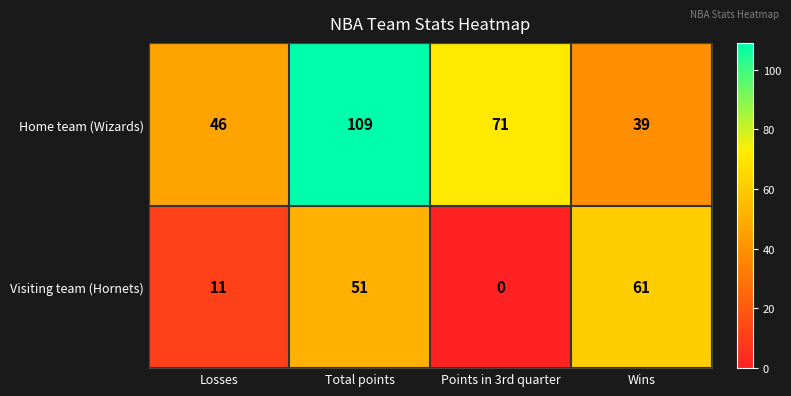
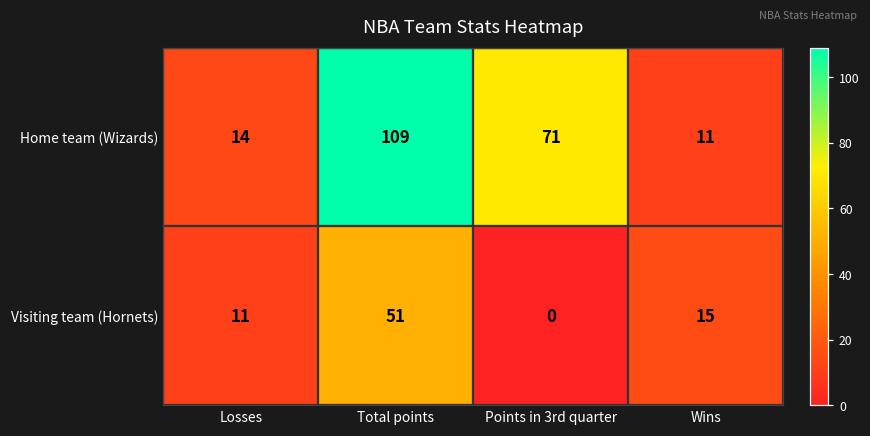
  {
    "Home team (Wizards)": {
-     "Losses": 46,
+     "Losses": 14,
      "Total points": 109,
      "Points in 3rd quarter": 71,
-     "Wins": 39
+     "Wins": 11
    },
    "Visiting team (Hornets)": {
      "Losses": 11,
      "Total points": 51,
      "Points in 3rd quarter": 0,
-     "Wins": 61
+     "Wins": 15
    }
  }
